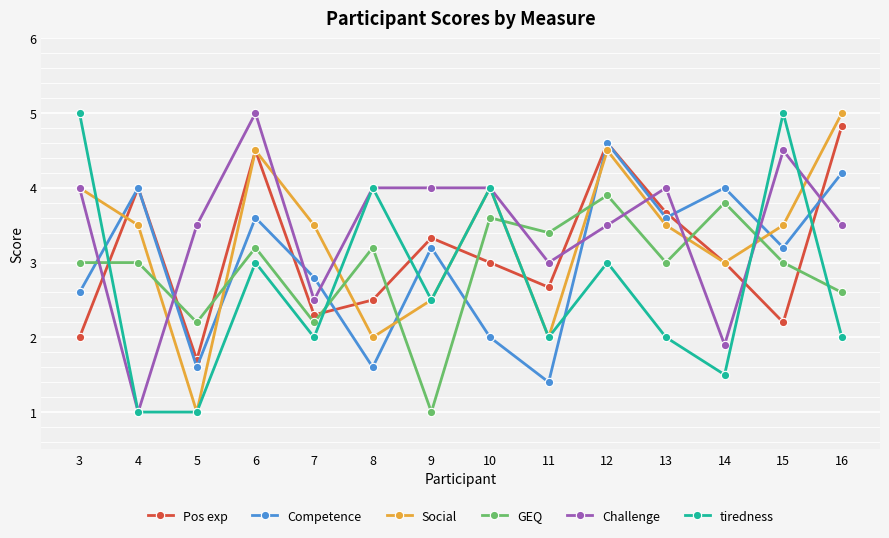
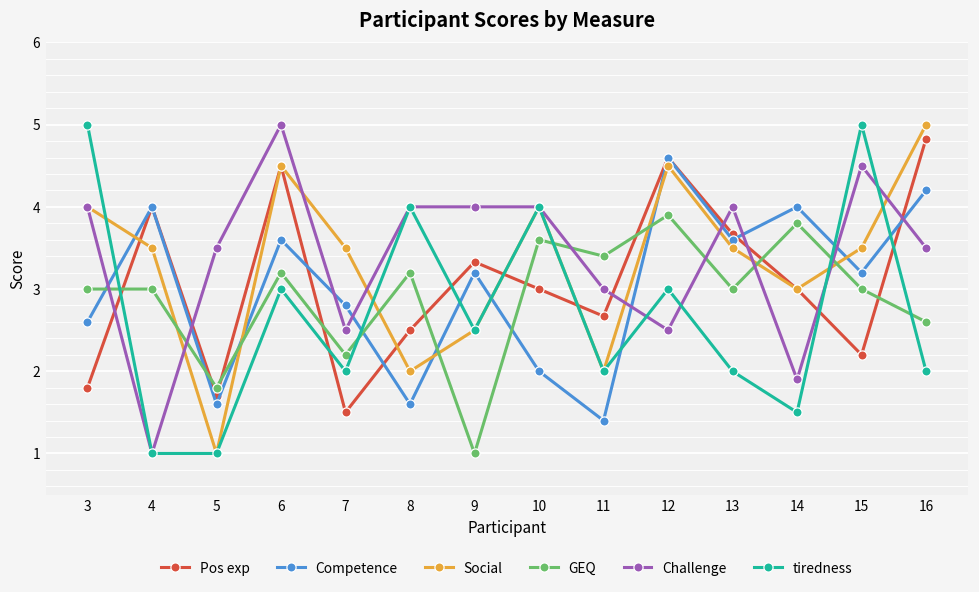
  {
    "Pos exp": {
-     "3": 2.0,
+     "3": 1.8,
      "5": 1.7,
-     "7": 2.3,
+     "7": 1.5,
      "8": 2.5,
      "9": 3.3,
      "10": 3.0,
      "11": 2.7,
      "13": 3.7,
      "15": 2.2,
      "16": 4.8
    },
    "Competence": {
      "3": 2.6,
      "5": 1.6,
      "6": 3.6,
      "7": 2.8,
      "8": 1.6,
      "9": 3.2,
      "10": 2.0,
      "11": 1.4,
      "13": 3.6,
      "14": 4.0,
      "15": 3.2,
      "16": 4.2
    },
    "Social": {
      "4": 3.5,
      "7": 3.5,
      "8": 2.0,
      "12": 4.5,
      "13": 3.5,
      "15": 3.5,
      "16": 5.0
    },
    "GEQ": {
      "3": 3.0,
      "4": 3.0,
-     "5": 2.2,
+     "5": 1.8,
      "6": 3.2,
      "7": 2.2,
      "8": 3.2,
      "9": 1.0,
      "10": 3.6,
      "11": 3.4,
      "12": 3.9,
      "13": 3.0,
      "14": 3.8,
      "15": 3.0,
      "16": 2.6
    },
    "Challenge": {
      "5": 3.5,
      "6": 5.0,
      "7": 2.5,
      "9": 4.0,
      "11": 3.0,
-     "12": 3.5,
+     "12": 2.5,
      "13": 4.0,
      "14": 1.9,
      "15": 4.5,
      "16": 3.5
    },
    "tiredness": {
      "3": 5.0,
      "6": 3.0,
      "7": 2.0,
      "12": 3.0,
      "13": 2.0,
      "14": 1.5,
      "15": 5.0,
      "16": 2.0
    }
  }
